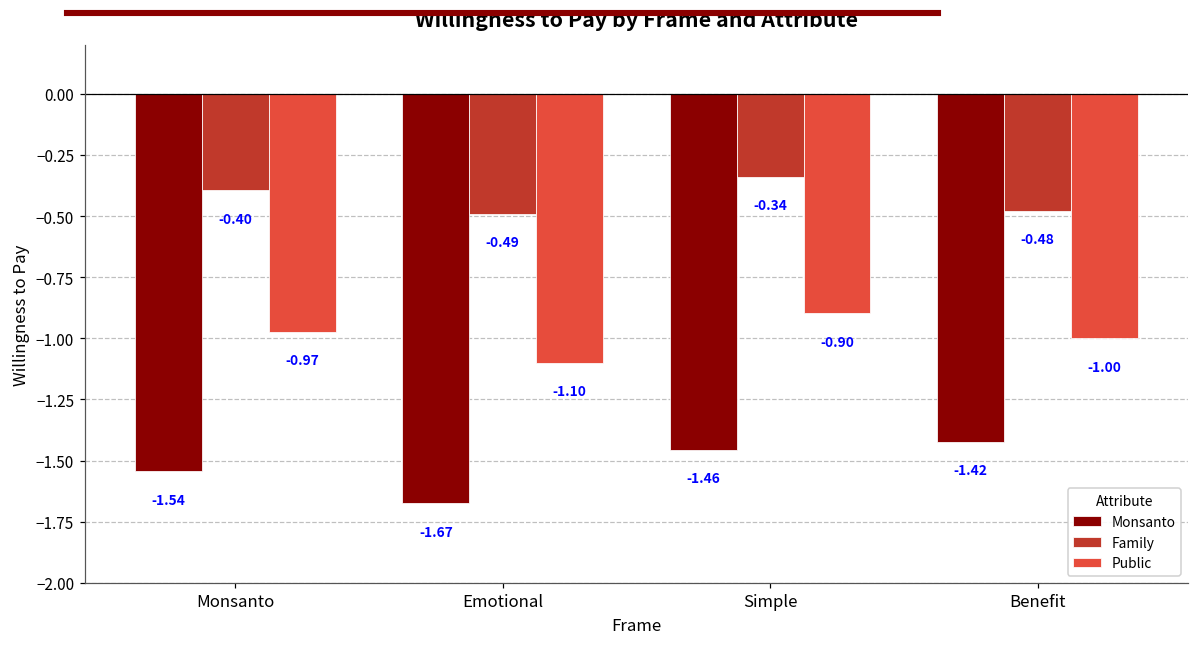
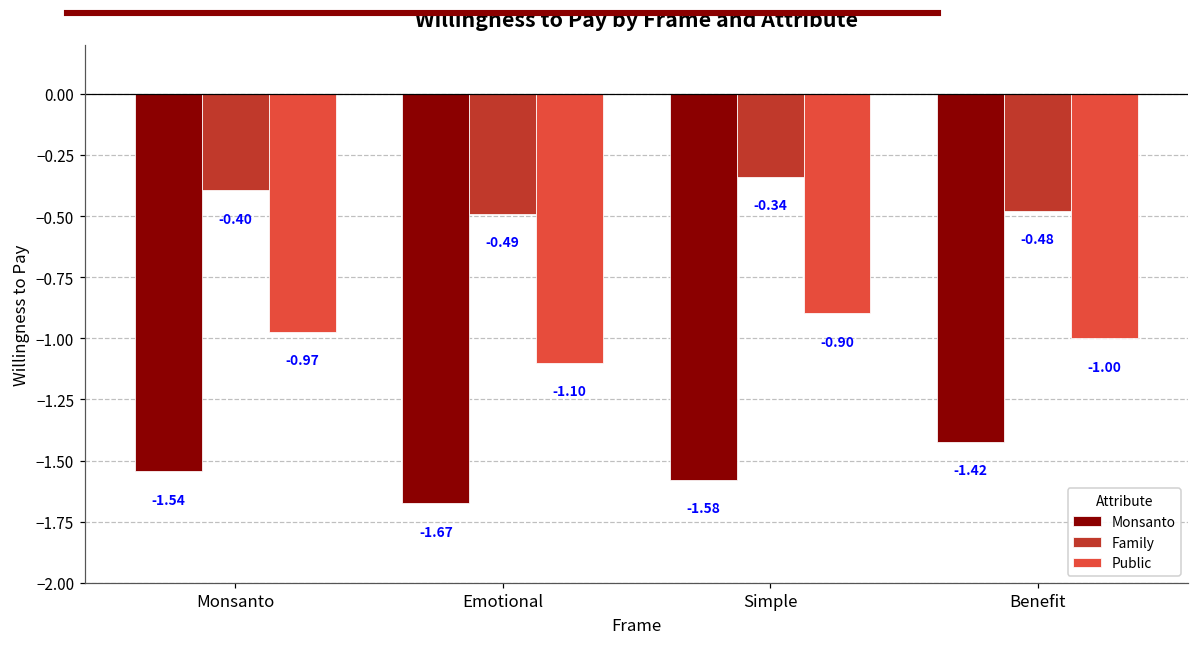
  {
    "Monsanto": {
      "Monsanto": -1.54,
      "Emotional": -1.67,
-     "Simple": -1.46,
+     "Simple": -1.58,
      "Benefit": -1.42
    }
  }
